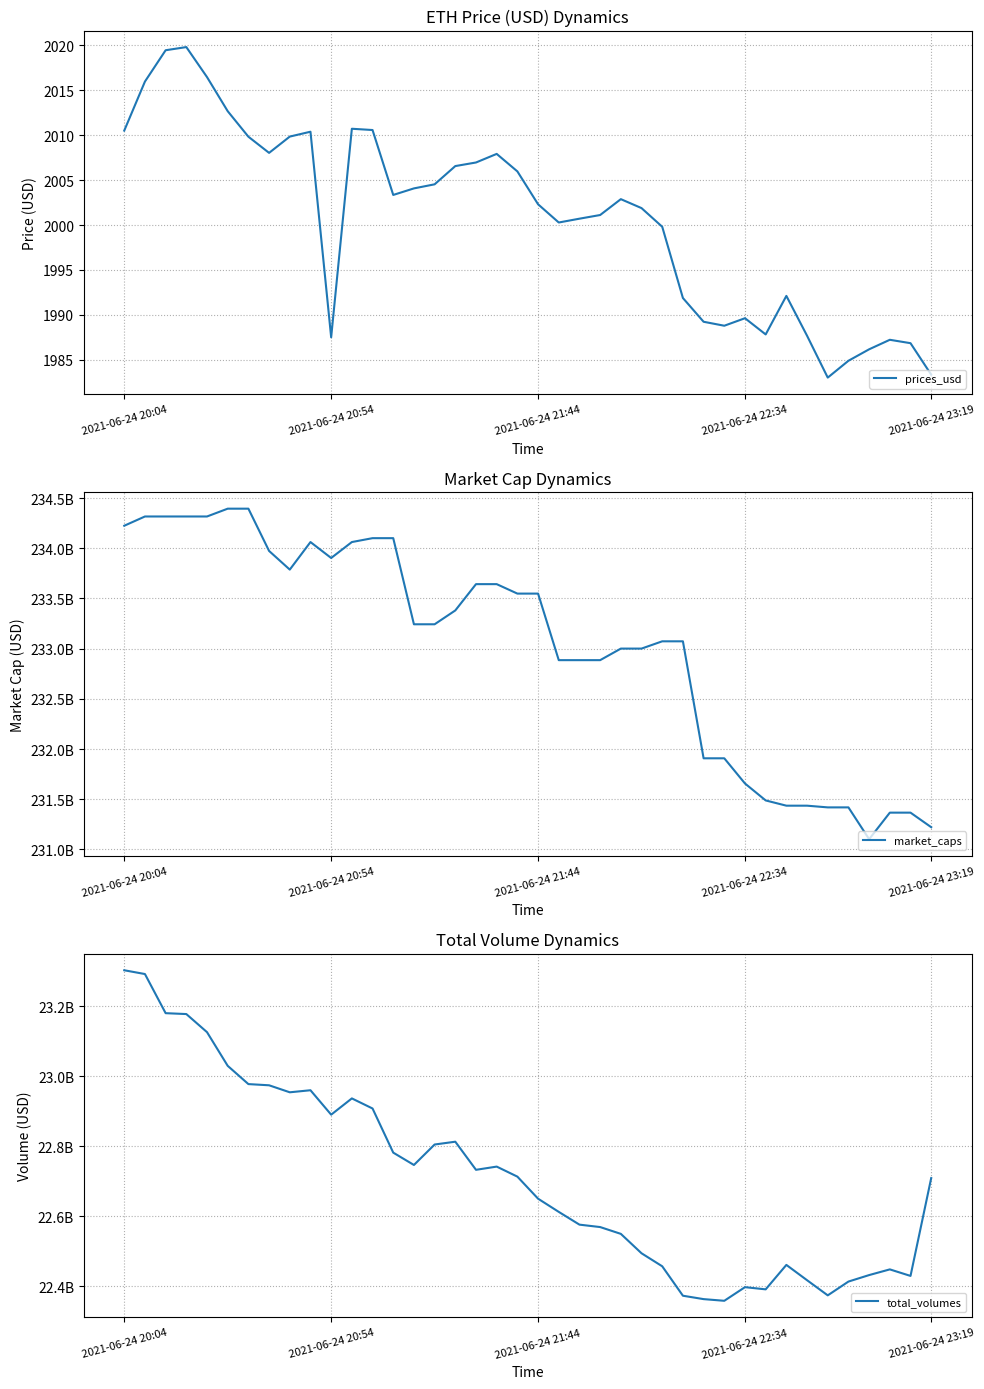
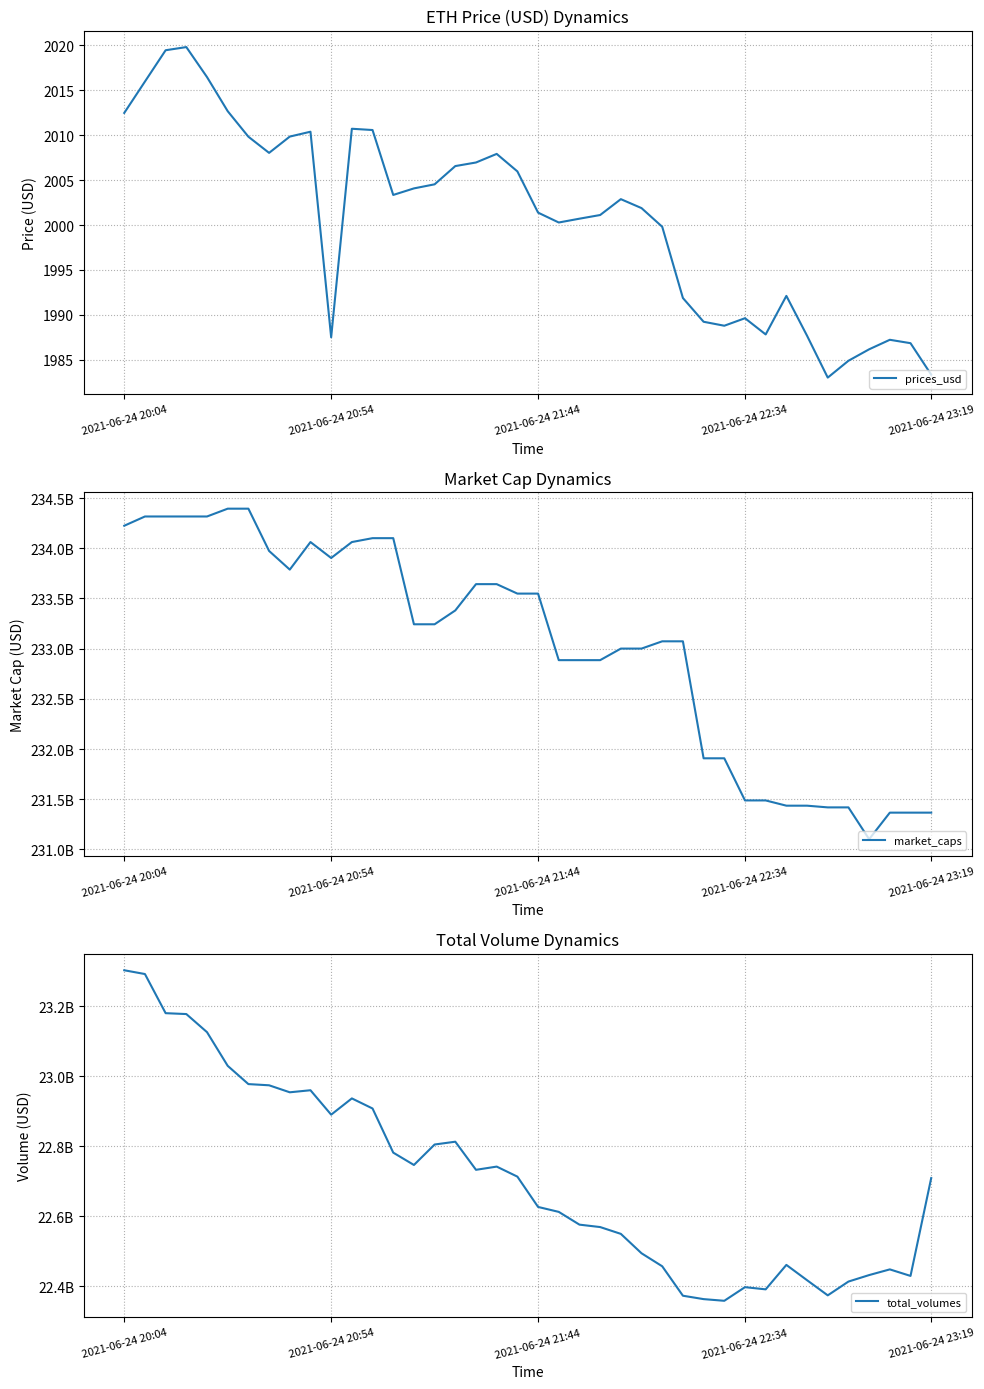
  {
    "ETH Price (USD) Dynamics": {
-     "2021-06-24 20:04": 2011,
+     "2021-06-24 20:04": 2012,
      "2021-06-24 20:54": 1988,
-     "2021-06-24 21:44": 2002,
+     "2021-06-24 21:44": 2001,
      "2021-06-24 22:34": 1990
    },
    "Market Cap Dynamics": {
      "2021-06-24 20:04": 234220000000,
      "2021-06-24 20:54": 233900000000,
      "2021-06-24 21:44": 233550000000,
-     "2021-06-24 22:34": 231660000000,
-     "2021-06-24 23:19": 231220000000
+     "2021-06-24 22:34": 231490000000,
+     "2021-06-24 23:19": 231370000000
    },
    "Total Volume Dynamics": {
      "2021-06-24 20:04": 23300000000,
      "2021-06-24 20:54": 22890000000,
-     "2021-06-24 21:44": 22650000000,
+     "2021-06-24 21:44": 22630000000,
      "2021-06-24 22:34": 22400000000,
      "2021-06-24 23:19": 22710000000
    }
  }
